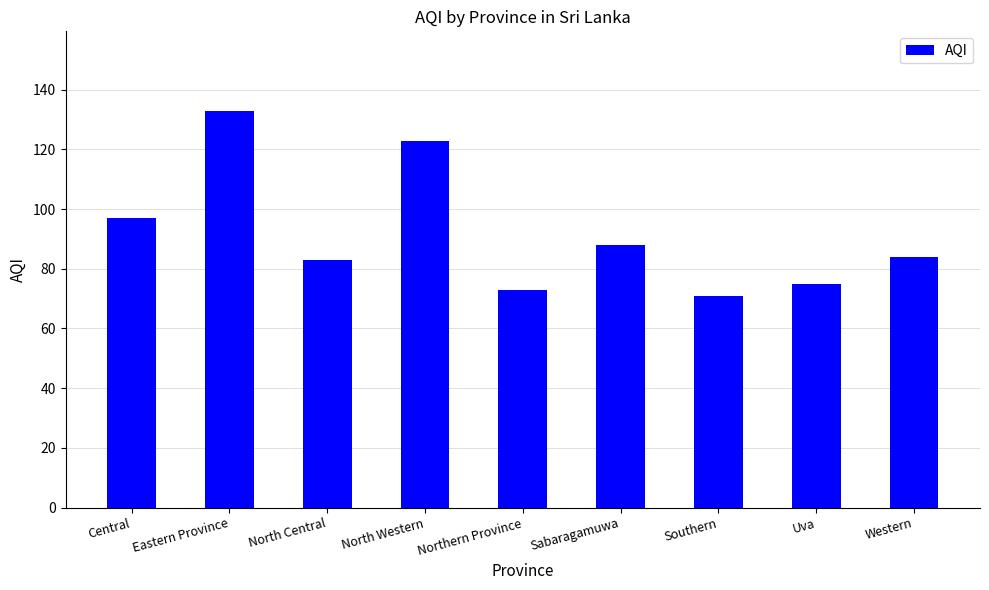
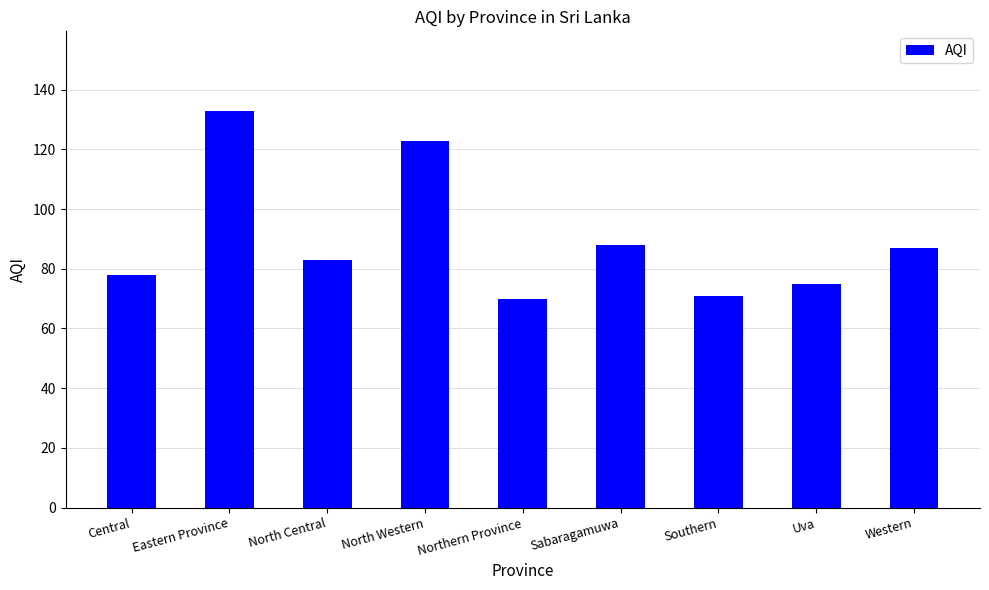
  {
-   "Central": 97,
+   "Central": 78,
    "Eastern Province": 133,
    "North Central": 83,
    "North Western": 123,
-   "Northern Province": 73,
+   "Northern Province": 70,
    "Sabaragamuwa": 88,
    "Southern": 71,
    "Uva": 75,
-   "Western": 84
+   "Western": 87
  }
